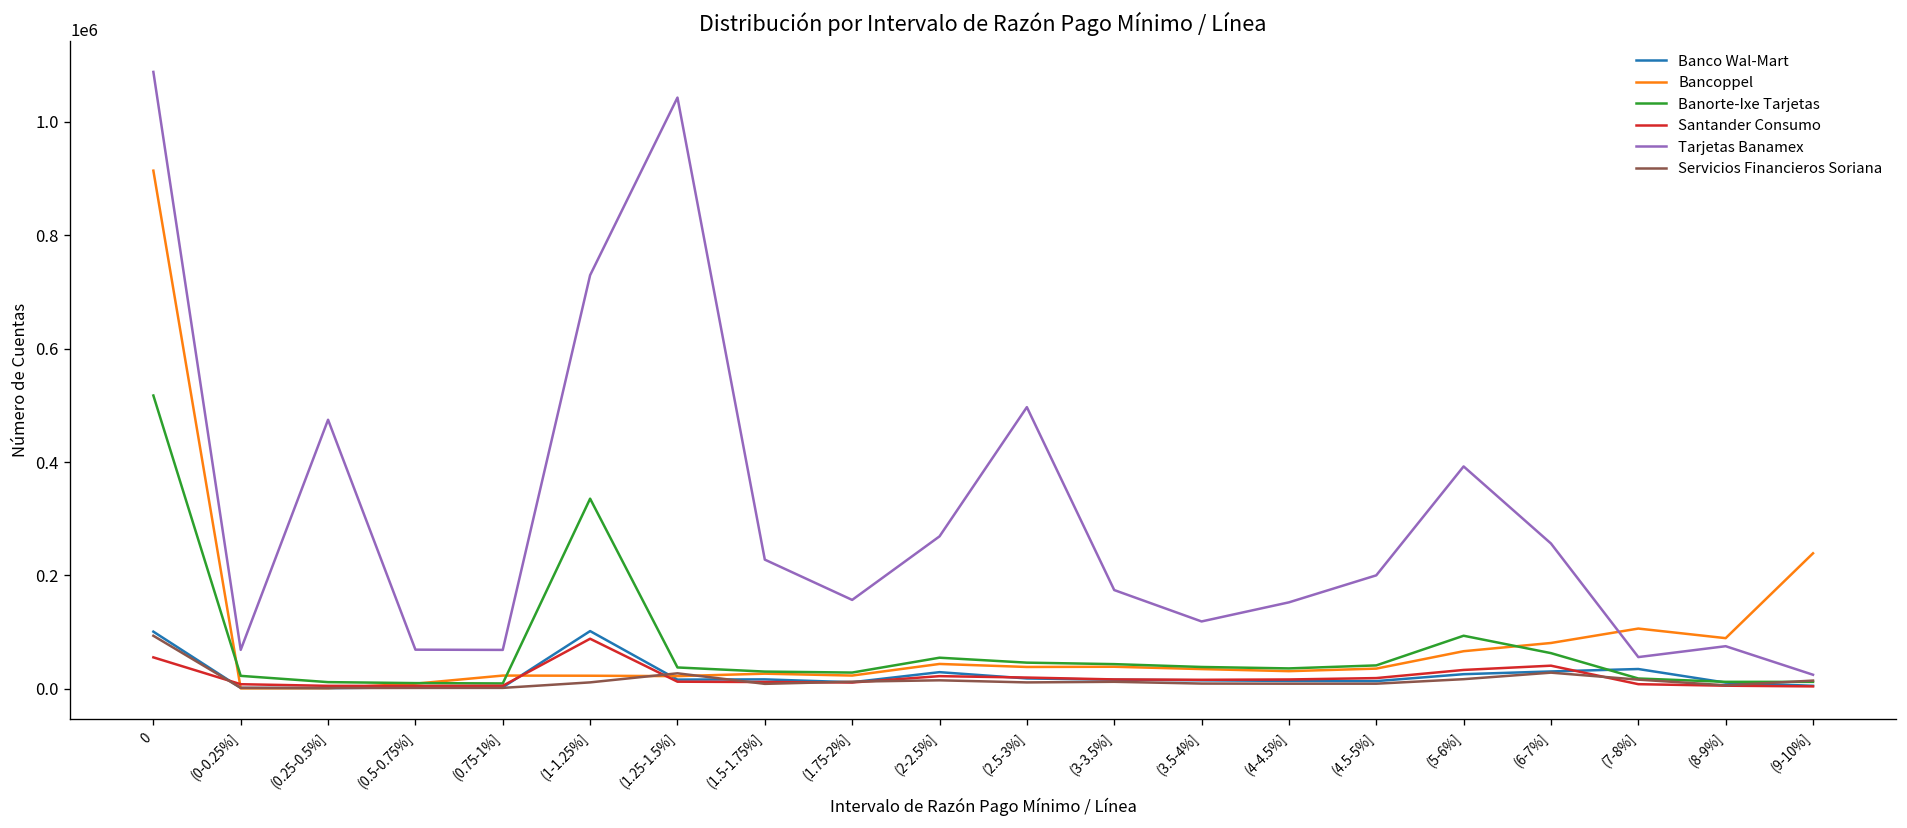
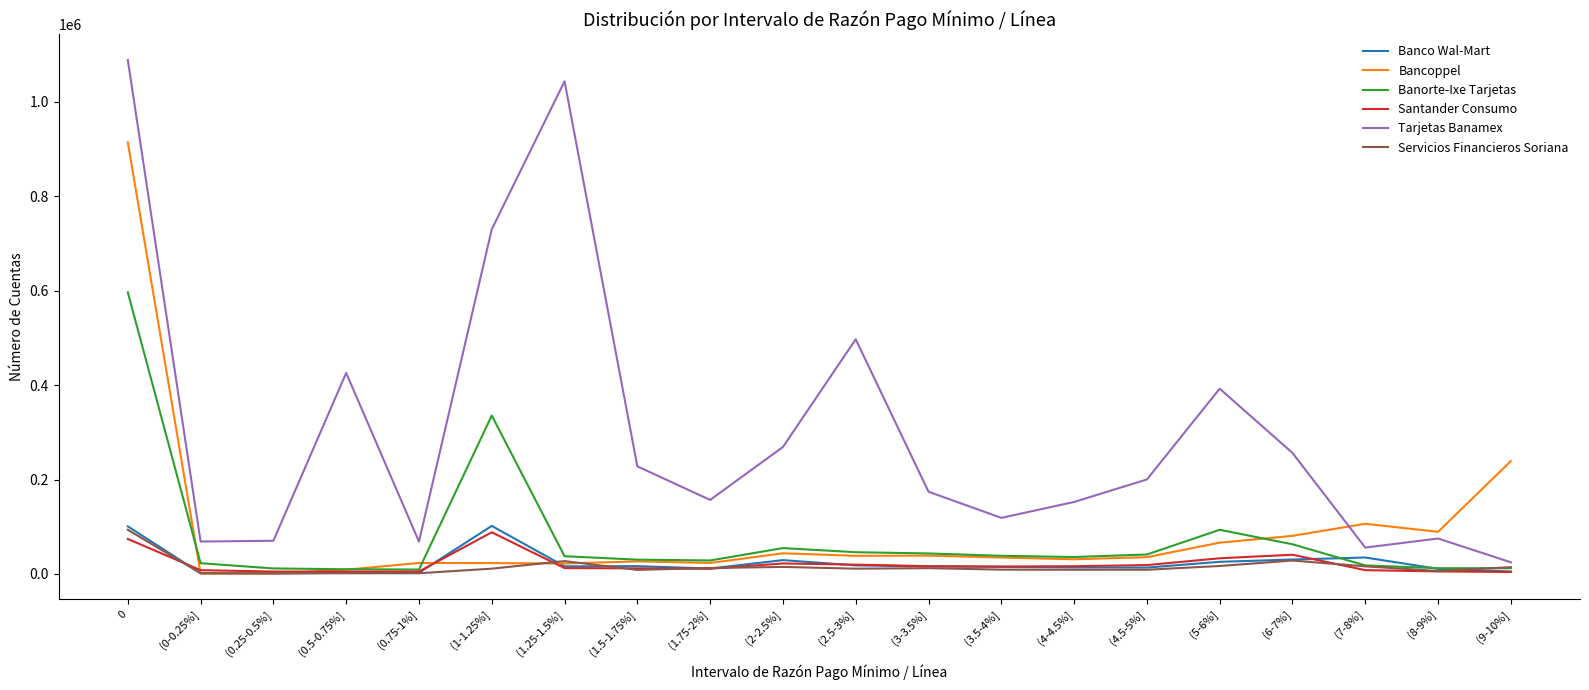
  {
    "Banco Wal-Mart": {
      "0": 100000,
      "(1-1.25%]": 100000,
      "(2-2.5%]": 30000,
      "(5-6%]": 30000,
      "(7-8%]": 30000
    },
    "Bancoppel": {
      "0": 910000,
      "(0.75-1%]": 20000,
      "(1-1.25%]": 20000,
      "(2-2.5%]": 40000,
      "(2.5-3%]": 40000,
      "(4.5-5%]": 40000,
      "(5-6%]": 70000,
      "(6-7%]": 80000,
      "(7-8%]": 110000,
      "(8-9%]": 90000,
      "(9-10%]": 240000
    },
    "Banorte-Ixe Tarjetas": {
-     "0": 520000,
+     "0": 600000,
      "(0-0.25%]": 20000,
      "(0.25-0.5%]": 10000,
      "(1-1.25%]": 340000,
      "(1.25-1.5%]": 40000,
      "(2-2.5%]": 50000,
      "(2.5-3%]": 50000,
      "(4.5-5%]": 40000,
      "(5-6%]": 90000,
      "(6-7%]": 60000
    },
    "Santander Consumo": {
-     "0": 60000,
+     "0": 70000,
      "(0-0.25%]": 10000,
      "(1-1.25%]": 90000,
      "(2-2.5%]": 20000,
      "(5-6%]": 30000,
      "(6-7%]": 40000,
      "(7-8%]": 10000
    },
    "Tarjetas Banamex": {
      "0": 1090000,
      "(0-0.25%]": 70000,
-     "(0.25-0.5%]": 470000,
-     "(0.5-0.75%]": 70000,
+     "(0.25-0.5%]": 70000,
+     "(0.5-0.75%]": 430000,
      "(0.75-1%]": 70000,
      "(1-1.25%]": 730000,
      "(1.25-1.5%]": 1040000,
      "(1.5-1.75%]": 230000,
      "(1.75-2%]": 160000,
      "(2-2.5%]": 270000,
      "(2.5-3%]": 500000,
      "(3-3.5%]": 170000,
      "(3.5-4%]": 120000,
      "(4-4.5%]": 150000,
      "(4.5-5%]": 200000,
      "(5-6%]": 390000,
      "(6-7%]": 260000,
      "(7-8%]": 60000,
      "(8-9%]": 80000,
      "(9-10%]": 20000
    },
    "Servicios Financieros Soriana": {
      "0": 90000,
      "(1-1.25%]": 10000,
      "(2-2.5%]": 10000,
      "(2.5-3%]": 10000,
      "(3.5-4%]": 10000,
      "(5-6%]": 20000
    }
  }
